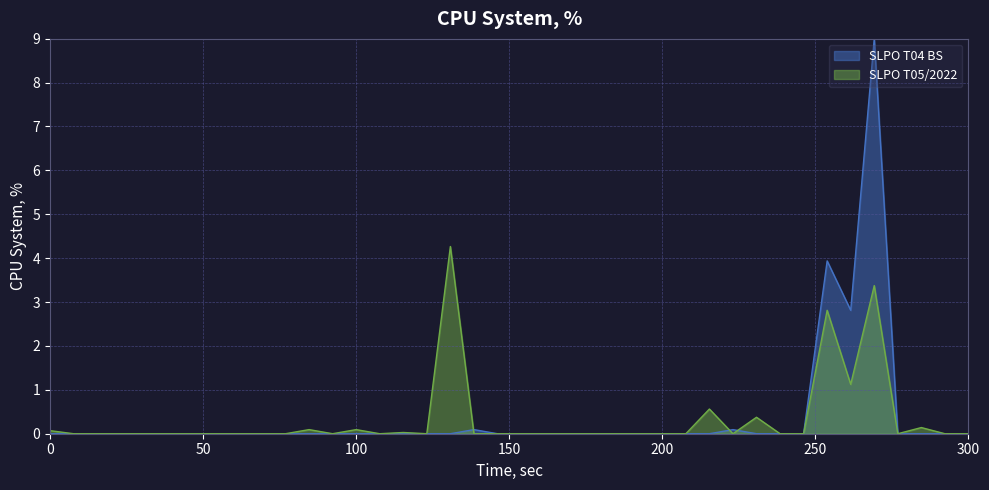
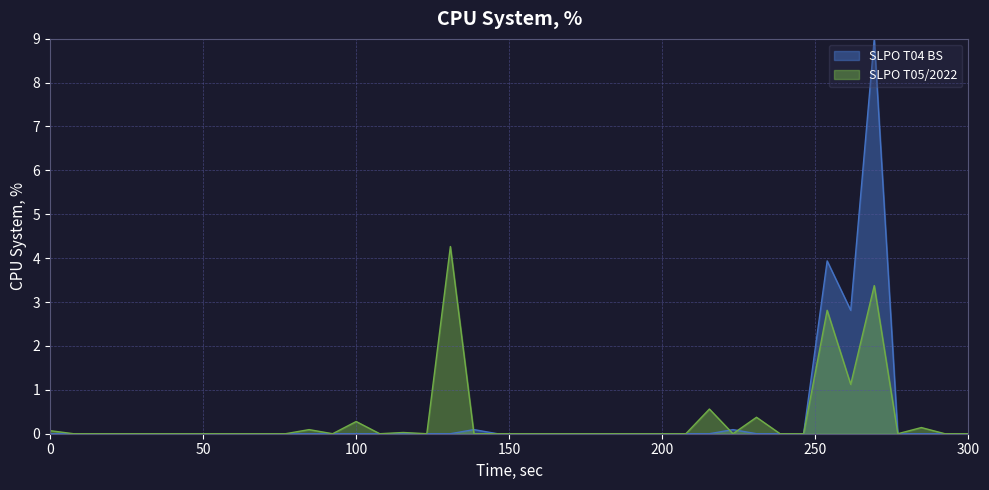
  {
    "SLPO T04 BS": {
      "0": 0.0,
      "100": 0.0
    },
    "SLPO T05/2022": {
      "0": 0.1,
-     "100": 0.1
+     "100": 0.3
    }
  }
